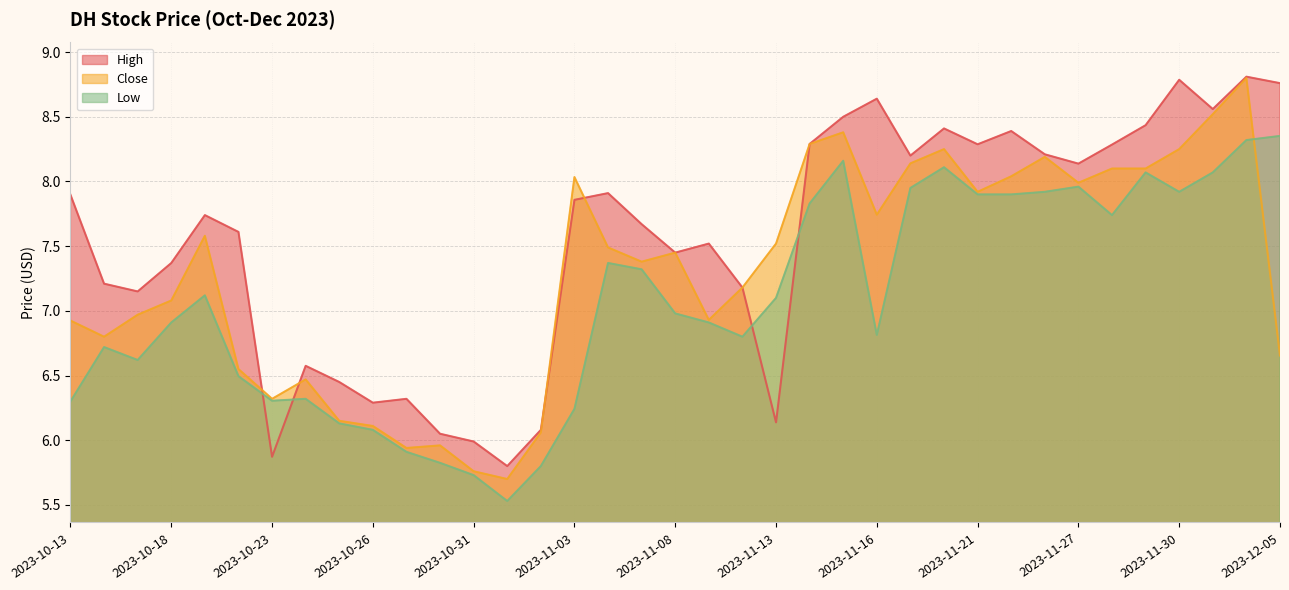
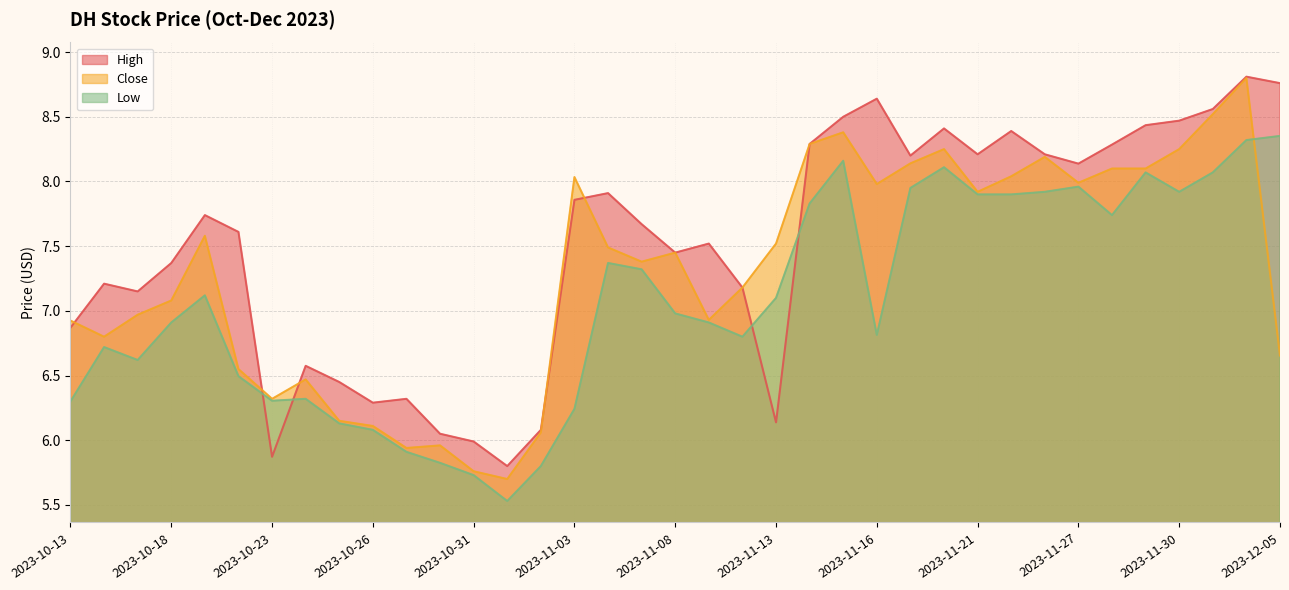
  {
    "High": {
-     "2023-10-13": 7.90,
+     "2023-10-13": 6.87,
      "2023-10-18": 7.37,
      "2023-10-23": 5.87,
      "2023-10-26": 6.29,
      "2023-10-31": 5.99,
      "2023-11-03": 7.86,
      "2023-11-13": 6.14,
      "2023-11-16": 8.64,
-     "2023-11-21": 8.29,
+     "2023-11-21": 8.21,
      "2023-11-27": 8.14,
-     "2023-11-30": 8.79,
+     "2023-11-30": 8.47,
      "2023-12-05": 8.76
    },
    "Close": {
      "2023-10-13": 6.92,
      "2023-10-18": 7.08,
      "2023-10-26": 6.11,
      "2023-10-31": 5.76,
      "2023-11-03": 8.03,
      "2023-11-13": 7.52,
-     "2023-11-16": 7.74,
+     "2023-11-16": 7.98,
      "2023-11-21": 7.92,
      "2023-11-27": 7.99,
      "2023-11-30": 8.25,
      "2023-12-05": 6.65
    },
    "Low": {
      "2023-10-13": 6.30,
      "2023-10-18": 6.91,
      "2023-10-26": 6.08,
      "2023-10-31": 5.73,
      "2023-11-03": 6.24,
      "2023-11-08": 6.98,
      "2023-11-13": 7.10,
      "2023-11-16": 6.81,
      "2023-11-21": 7.90,
      "2023-11-27": 7.96,
      "2023-11-30": 7.92,
      "2023-12-05": 8.35
    }
  }
